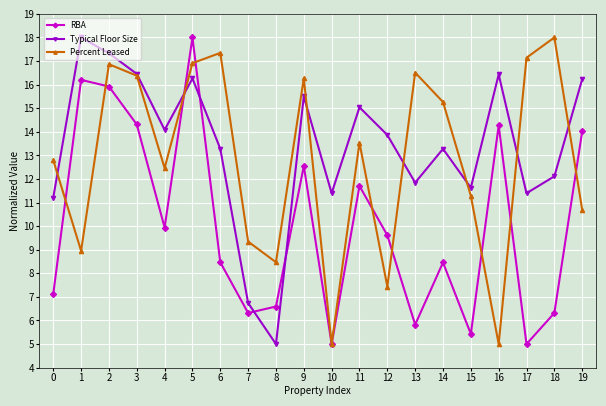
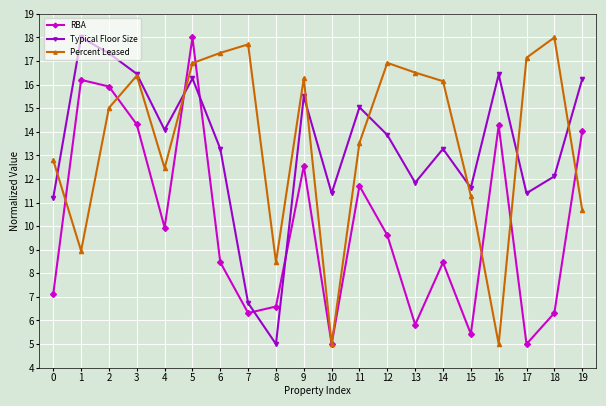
  {
    "Percent Leased": {
      "0": 12.8,
      "1": 9.0,
-     "2": 16.9,
+     "2": 15.0,
      "4": 12.5,
      "5": 16.9,
      "6": 17.3,
-     "7": 9.3,
+     "7": 17.7,
      "8": 8.5,
      "9": 16.3,
      "11": 13.5,
-     "12": 7.4,
+     "12": 16.9,
      "13": 16.5,
-     "14": 15.3,
+     "14": 16.1,
      "15": 11.3,
      "16": 5.0,
      "17": 17.1,
      "18": 18.0,
      "19": 10.7
    }
  }
